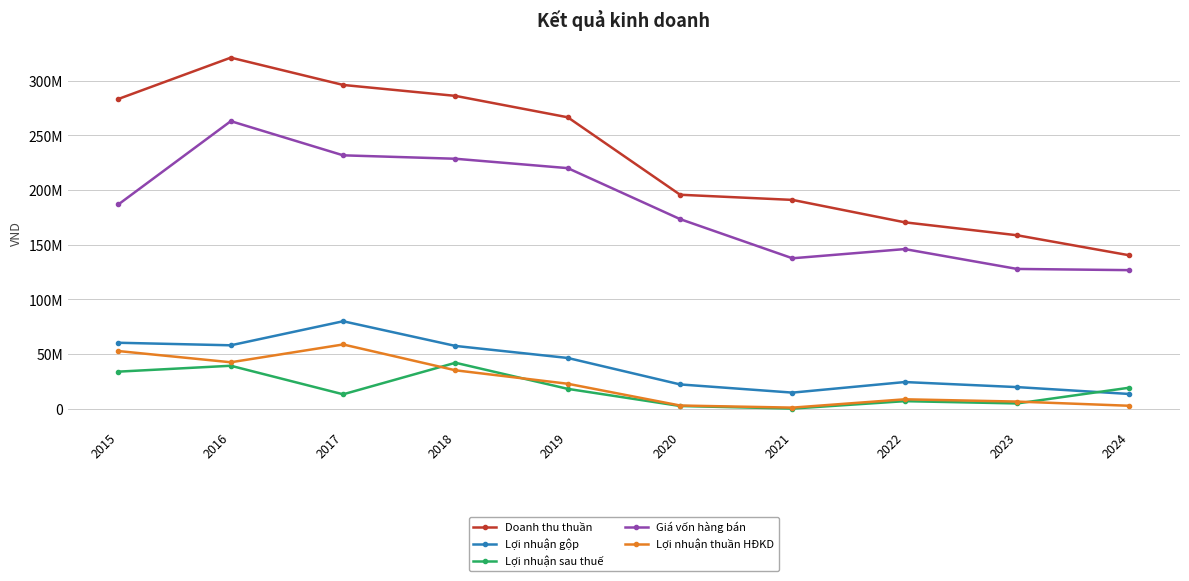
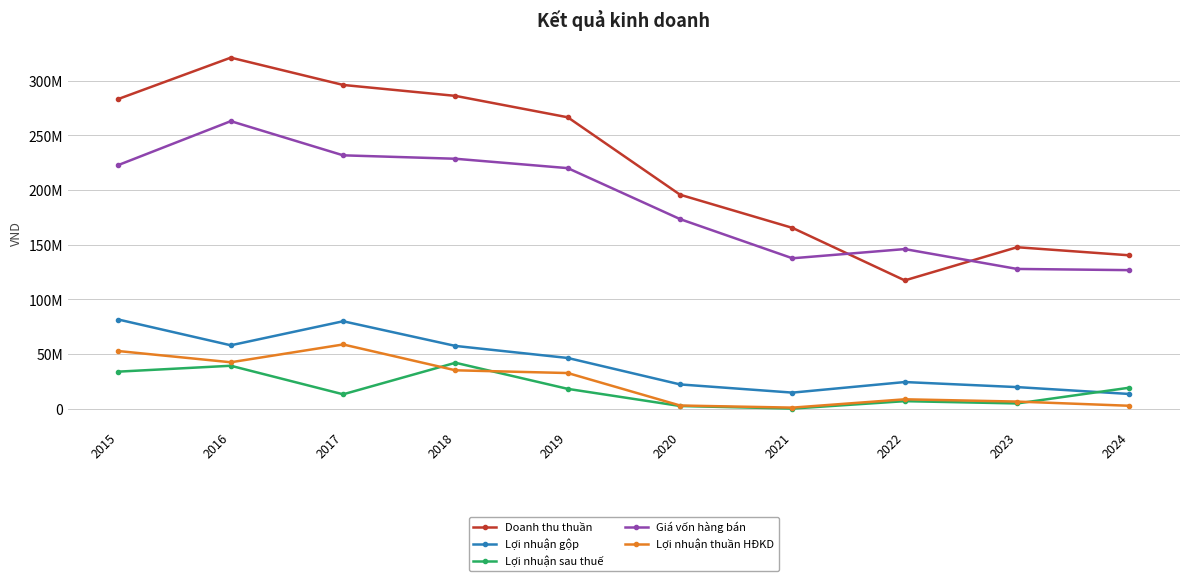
  {
    "Doanh thu thuần": {
      "2015": 283000000,
      "2016": 321000000,
      "2017": 296000000,
      "2018": 286000000,
      "2019": 266000000,
      "2020": 196000000,
-     "2021": 191000000,
-     "2022": 170000000,
-     "2023": 159000000,
+     "2021": 165000000,
+     "2022": 117000000,
+     "2023": 148000000,
      "2024": 140000000
    },
    "Lợi nhuận gộp": {
-     "2015": 60000000,
+     "2015": 82000000,
      "2016": 58000000,
      "2017": 80000000,
      "2018": 57000000,
      "2019": 46000000,
      "2020": 22000000,
      "2021": 15000000,
      "2022": 24000000,
      "2023": 20000000,
      "2024": 14000000
    },
    "Lợi nhuận sau thuế": {
      "2015": 34000000,
      "2016": 39000000,
      "2017": 13000000,
      "2018": 42000000,
      "2019": 18000000,
      "2024": 19000000
    },
    "Giá vốn hàng bán": {
-     "2015": 187000000,
+     "2015": 223000000,
      "2016": 263000000,
      "2017": 232000000,
      "2018": 229000000,
      "2019": 220000000,
      "2020": 173000000,
      "2021": 138000000,
      "2022": 146000000,
      "2023": 128000000,
      "2024": 127000000
    },
    "Lợi nhuận thuần HĐKD": {
      "2015": 53000000,
      "2016": 43000000,
      "2017": 59000000,
      "2018": 35000000,
-     "2019": 23000000,
+     "2019": 33000000,
      "2024": 3000000
    }
  }
